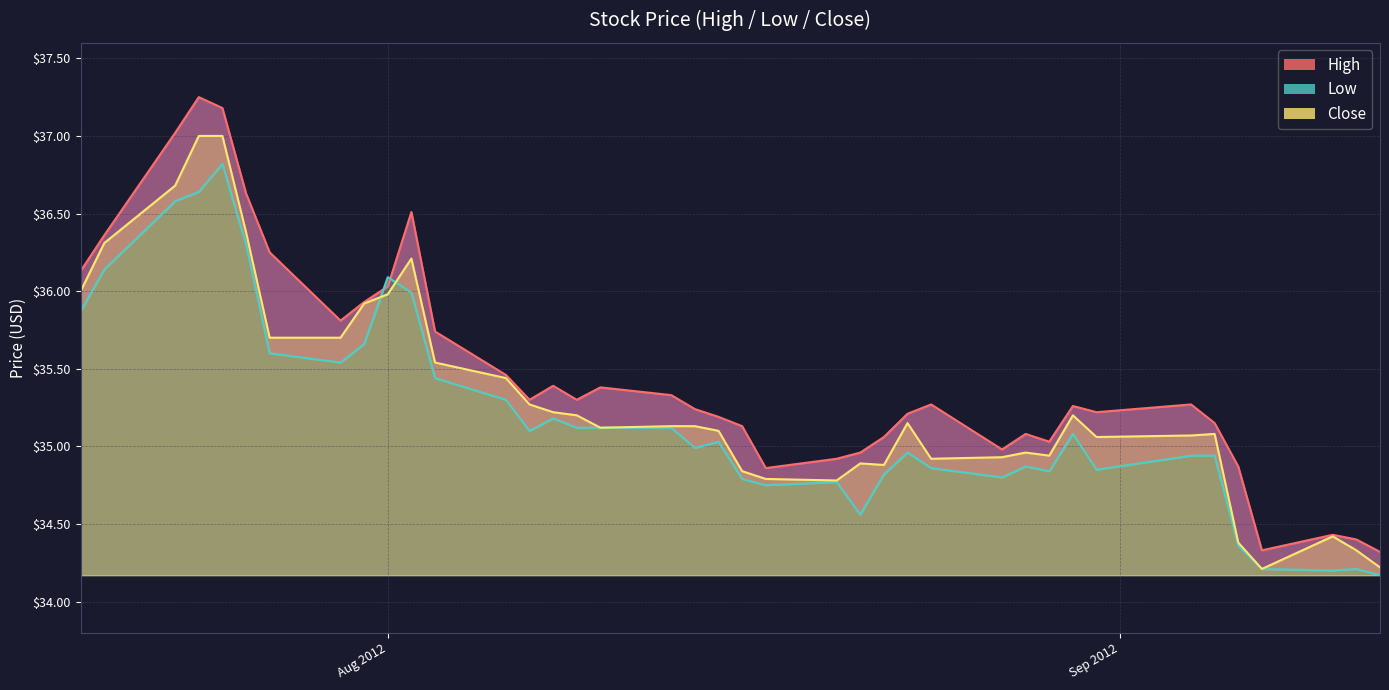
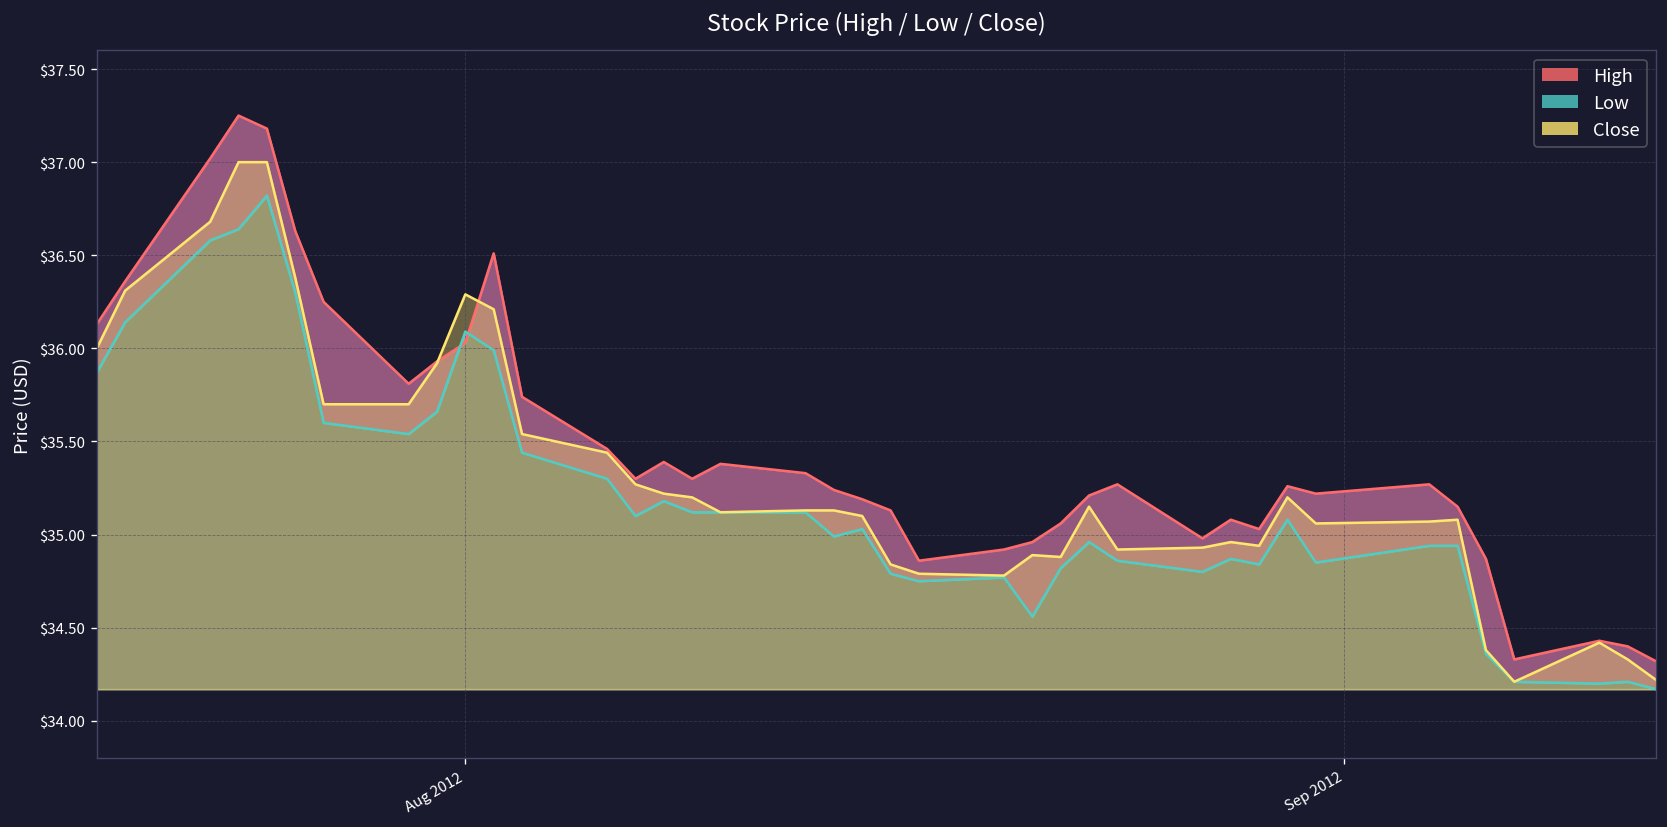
  {
    "High": {
      "Aug 2012": "$36.03"
    },
    "Close": {
-     "Aug 2012": "$35.98"
+     "Aug 2012": "$36.29"
    }
  }
